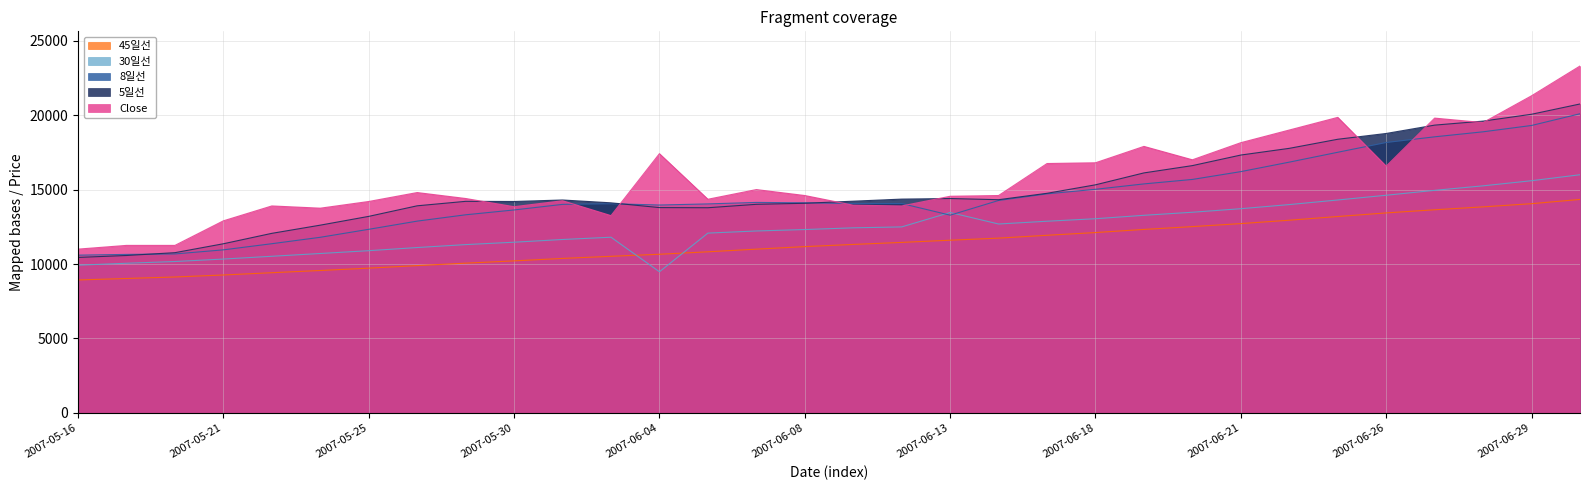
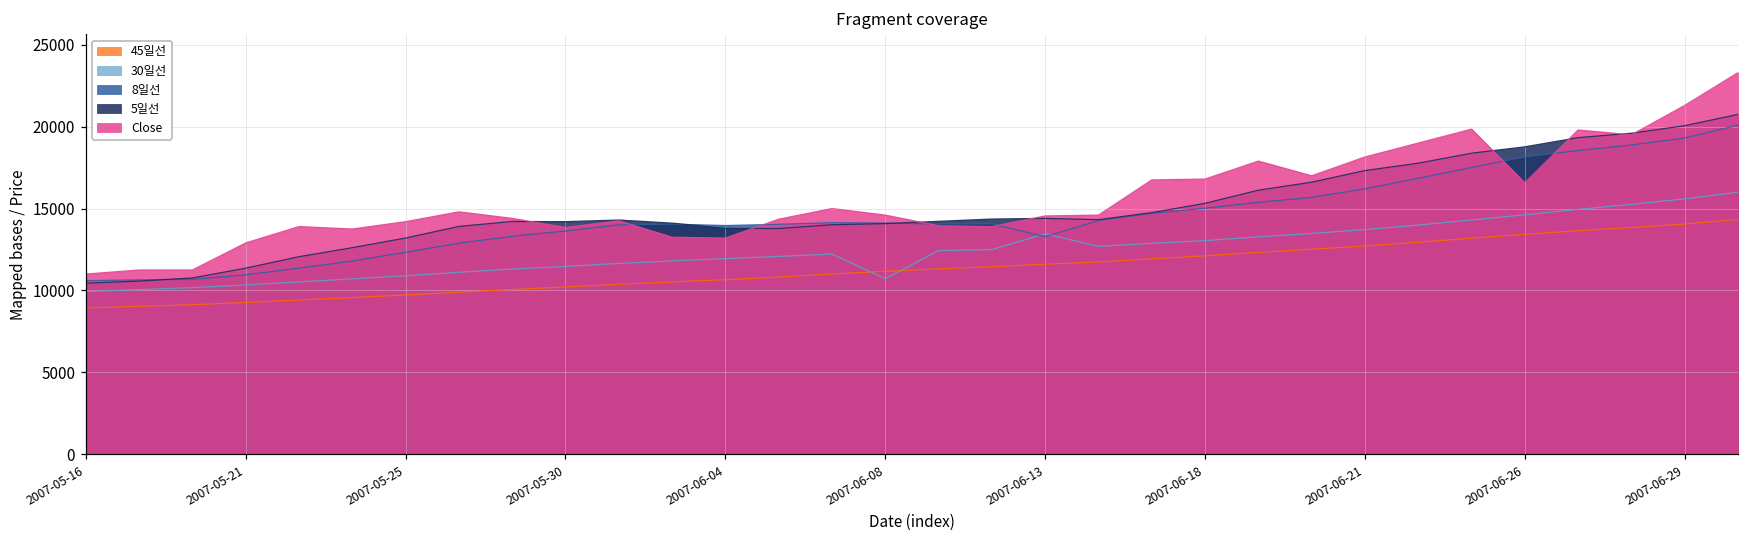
  {
    "45일선": {
      "2007-05-16": 8900,
      "2007-05-21": 9300,
      "2007-05-25": 9700,
      "2007-05-30": 10200,
      "2007-06-04": 10700,
      "2007-06-08": 11200,
      "2007-06-13": 11600,
      "2007-06-18": 12100,
      "2007-06-21": 12700,
      "2007-06-26": 13400,
      "2007-06-29": 14100
    },
    "30일선": {
      "2007-05-16": 9900,
      "2007-05-21": 10300,
      "2007-05-25": 10900,
      "2007-05-30": 11500,
-     "2007-06-04": 9500,
-     "2007-06-08": 12300,
+     "2007-06-04": 11900,
+     "2007-06-08": 10700,
      "2007-06-13": 13500,
      "2007-06-18": 13000,
      "2007-06-21": 13700,
      "2007-06-26": 14600,
      "2007-06-29": 15600
    },
    "8일선": {
      "2007-05-21": 11000,
      "2007-05-25": 12300,
      "2007-05-30": 13600,
      "2007-06-04": 14000,
      "2007-06-13": 13300,
      "2007-06-18": 15000,
      "2007-06-21": 16200,
      "2007-06-26": 18200,
      "2007-06-29": 19300
    },
    "5일선": {
      "2007-05-21": 11400,
      "2007-05-25": 13200,
      "2007-05-30": 14200,
      "2007-06-04": 13800,
      "2007-06-18": 15300,
      "2007-06-21": 17300,
      "2007-06-26": 18800,
      "2007-06-29": 20100
    },
    "Close": {
      "2007-05-16": 11000,
      "2007-05-21": 12900,
      "2007-05-25": 14200,
      "2007-05-30": 13900,
-     "2007-06-04": 17400,
+     "2007-06-04": 13200,
      "2007-06-08": 14600,
      "2007-06-18": 16800,
      "2007-06-21": 18200,
      "2007-06-26": 16600,
      "2007-06-29": 21300
    }
  }
